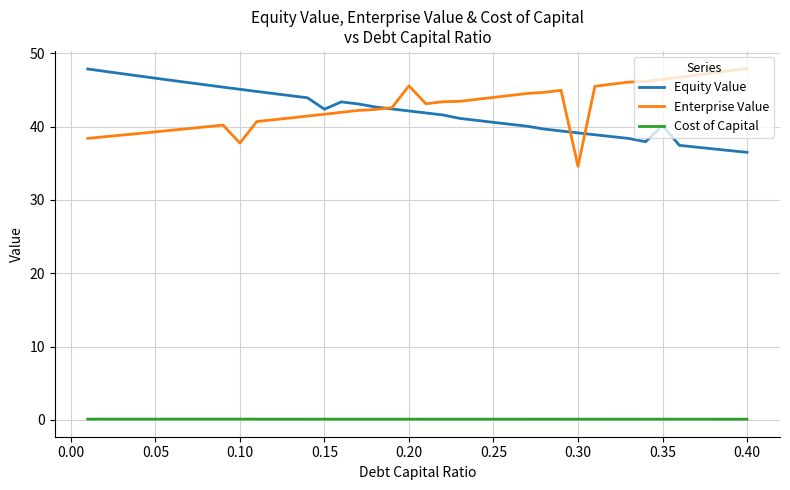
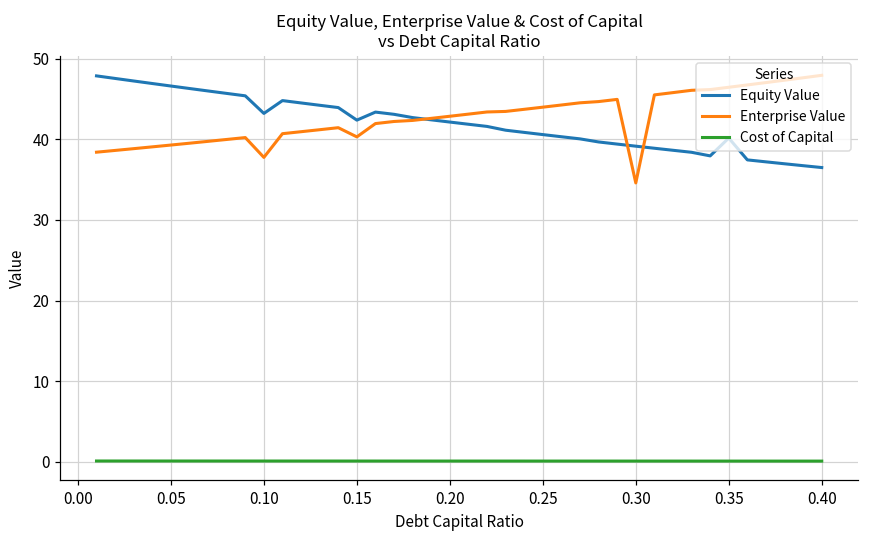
  {
    "Equity Value": {
      "0.05": 47,
-     "0.10": 45,
+     "0.10": 43,
      "0.15": 42,
      "0.20": 42,
      "0.25": 41,
      "0.30": 39,
      "0.40": 37
    },
    "Enterprise Value": {
      "0.05": 39,
      "0.10": 38,
-     "0.15": 42,
-     "0.20": 46,
+     "0.15": 40,
+     "0.20": 43,
      "0.25": 44,
      "0.30": 35
    },
    "Cost of Capital": {
      "0.05": 0,
      "0.10": 0,
      "0.15": 0,
      "0.20": 0,
      "0.25": 0,
      "0.30": 0,
      "0.35": 0,
      "0.40": 0
    }
  }
